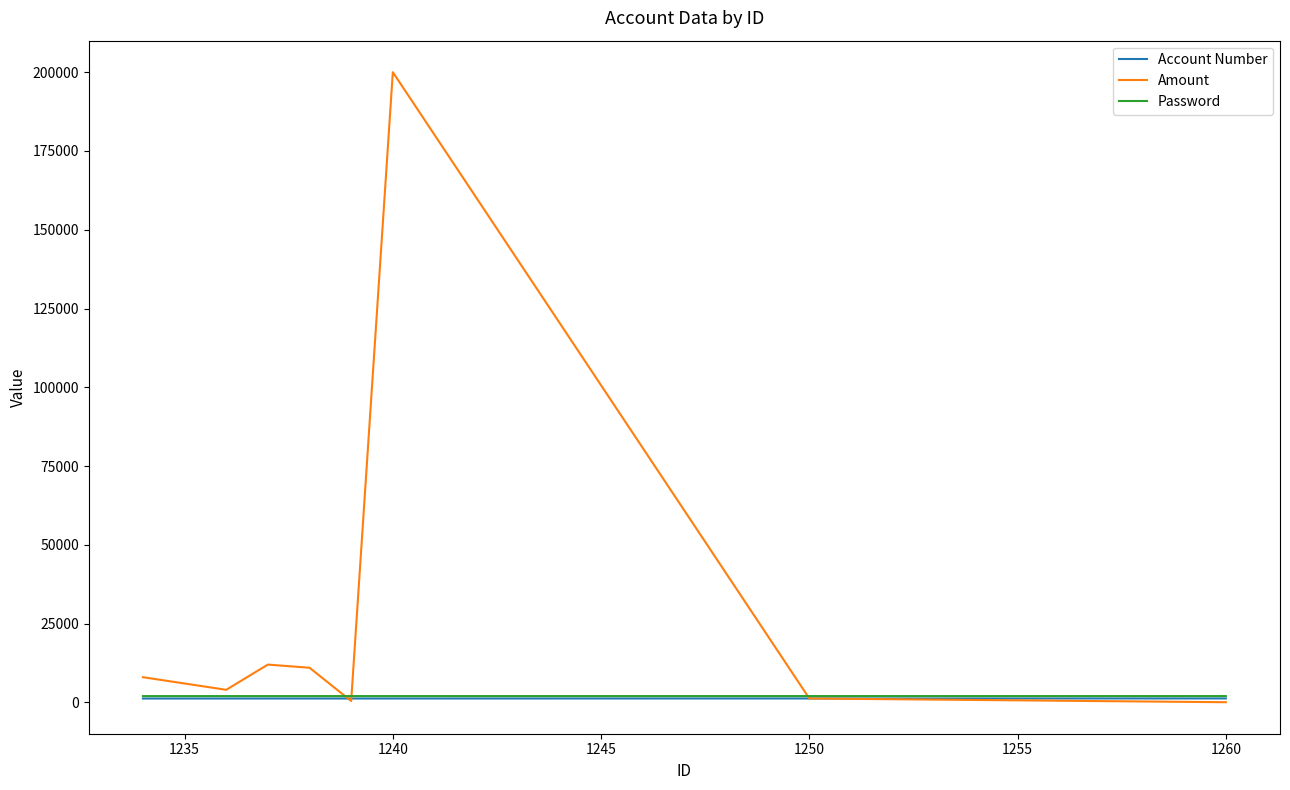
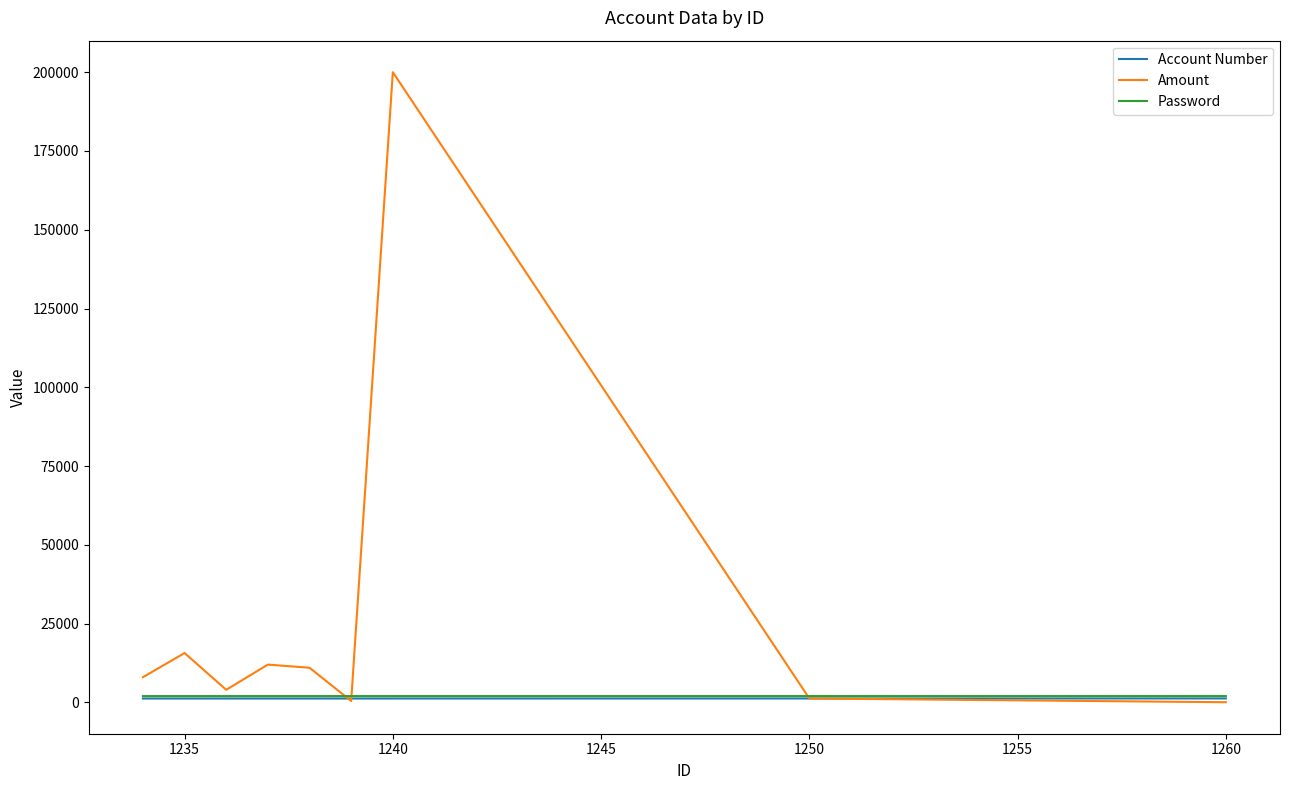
  {
    "Amount": {
-     "1235": 6000,
+     "1235": 16000,
      "1240": 200000,
      "1260": 0
    }
  }
